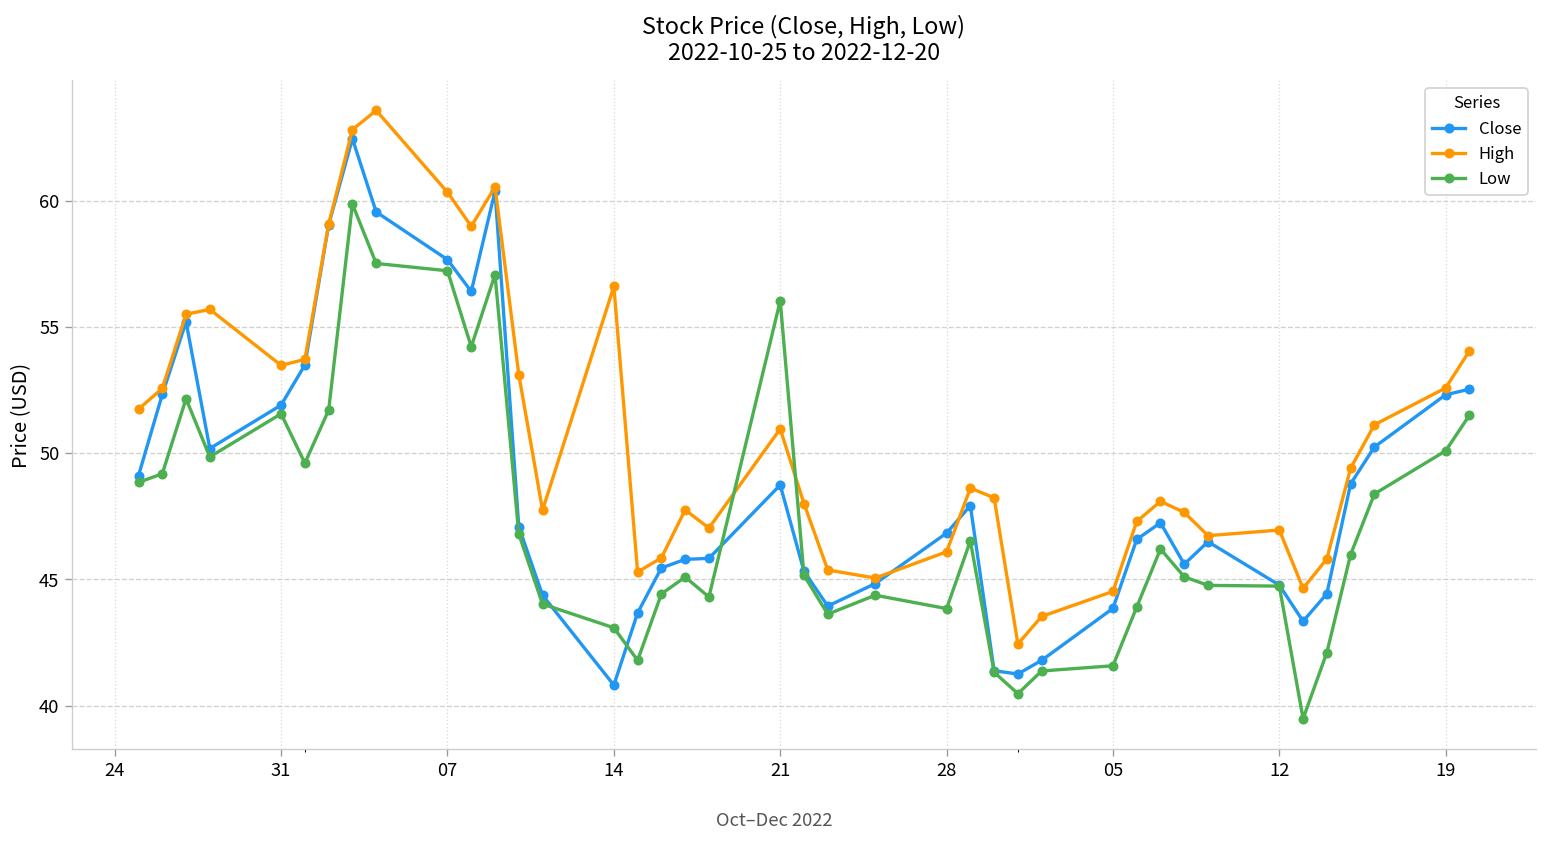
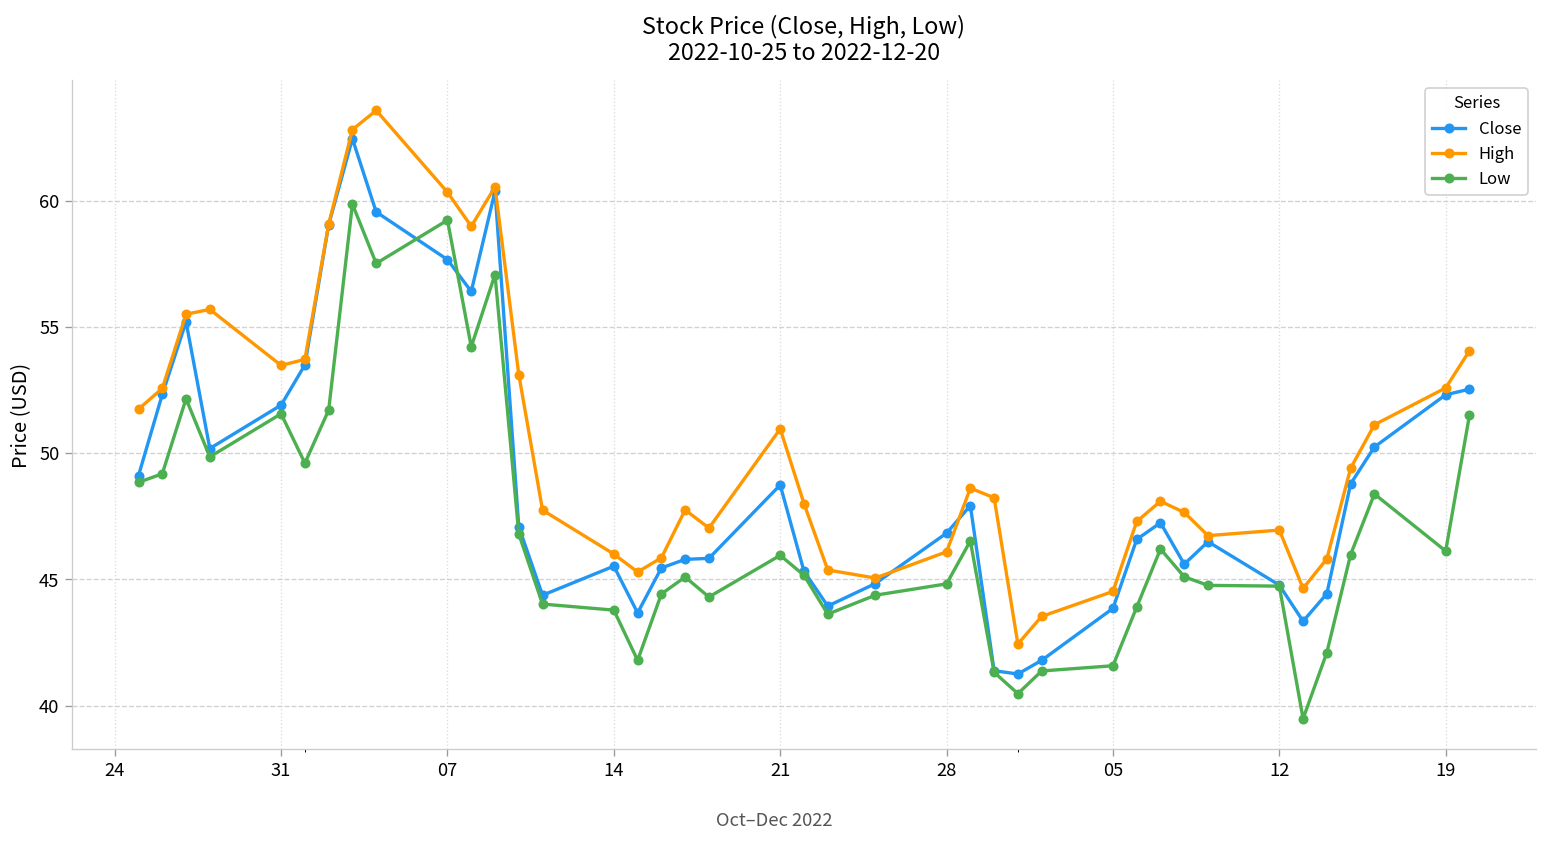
  {
    "Close": {
      "31": 51.9,
      "07": 57.7,
-     "14": 40.8,
+     "14": 45.5,
      "21": 48.7,
      "28": 46.8,
      "05": 43.8,
      "19": 52.3
    },
    "High": {
      "31": 53.5,
      "07": 60.3,
-     "14": 56.6,
+     "14": 46.0,
      "21": 51.0,
      "28": 46.1,
      "05": 44.5,
      "12": 47.0,
      "19": 52.6
    },
    "Low": {
      "31": 51.6,
-     "07": 57.2,
-     "14": 43.1,
-     "21": 56.0,
-     "28": 43.8,
+     "07": 59.2,
+     "14": 43.8,
+     "21": 46.0,
+     "28": 44.8,
      "05": 41.6,
-     "19": 50.1
+     "19": 46.1
    }
  }
